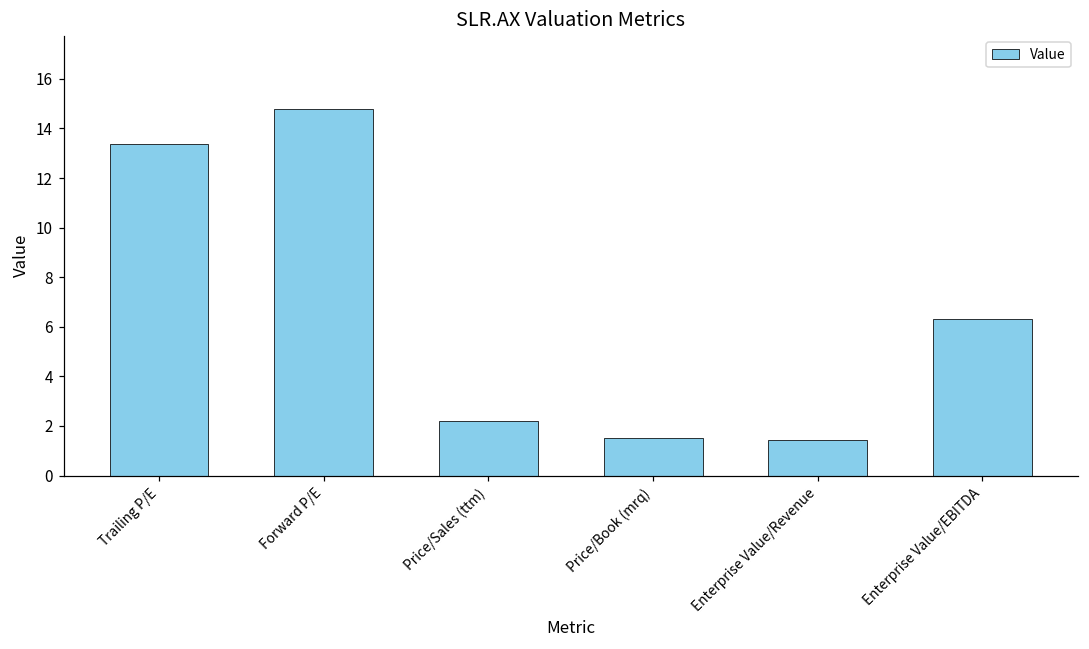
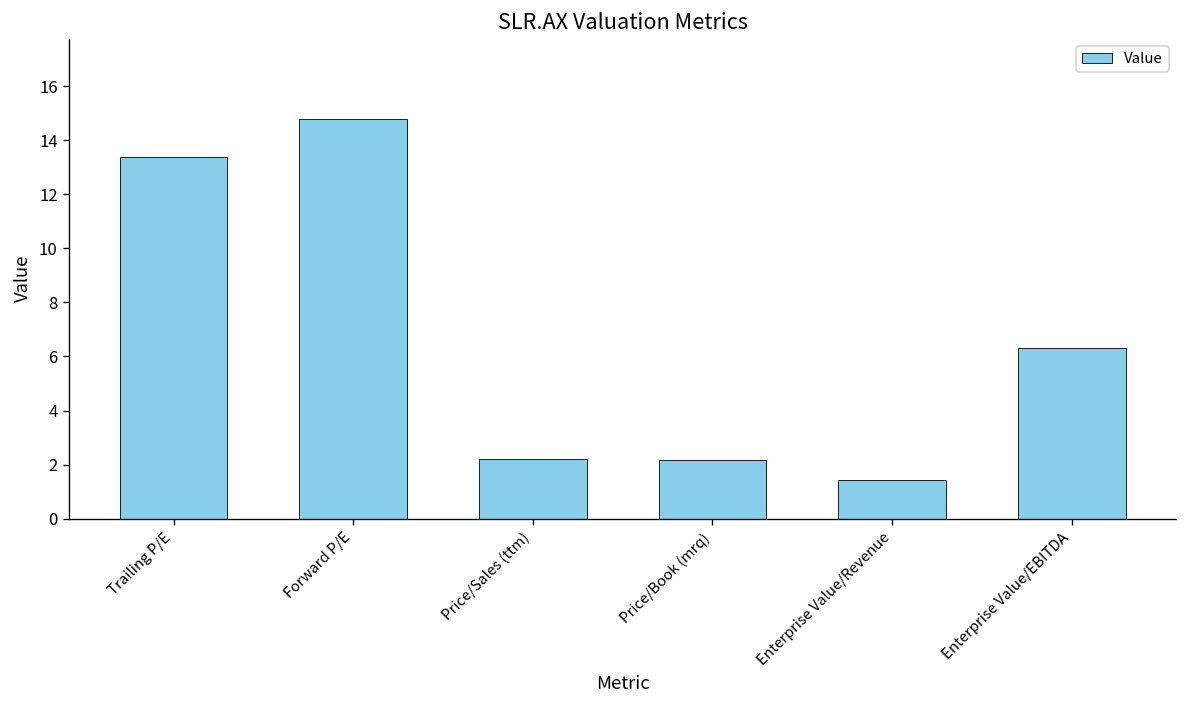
  {
    "Trailing P/E": 13.4,
    "Forward P/E": 14.8,
    "Price/Sales (ttm)": 2.2,
-   "Price/Book (mrq)": 1.5,
+   "Price/Book (mrq)": 2.2,
    "Enterprise Value/Revenue": 1.5,
    "Enterprise Value/EBITDA": 6.3
  }
